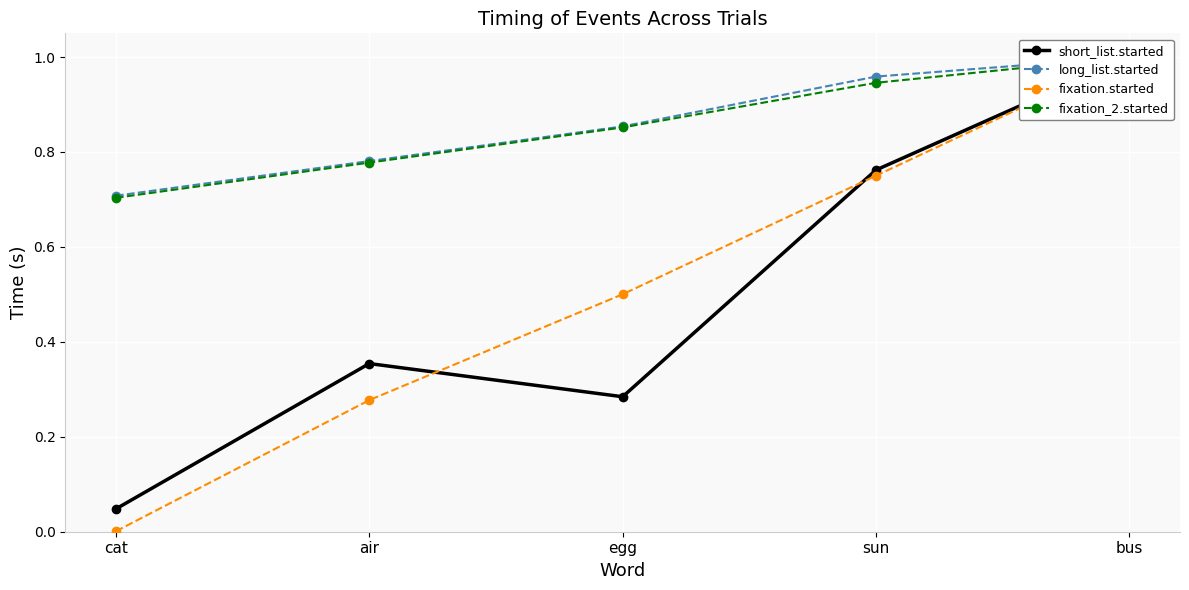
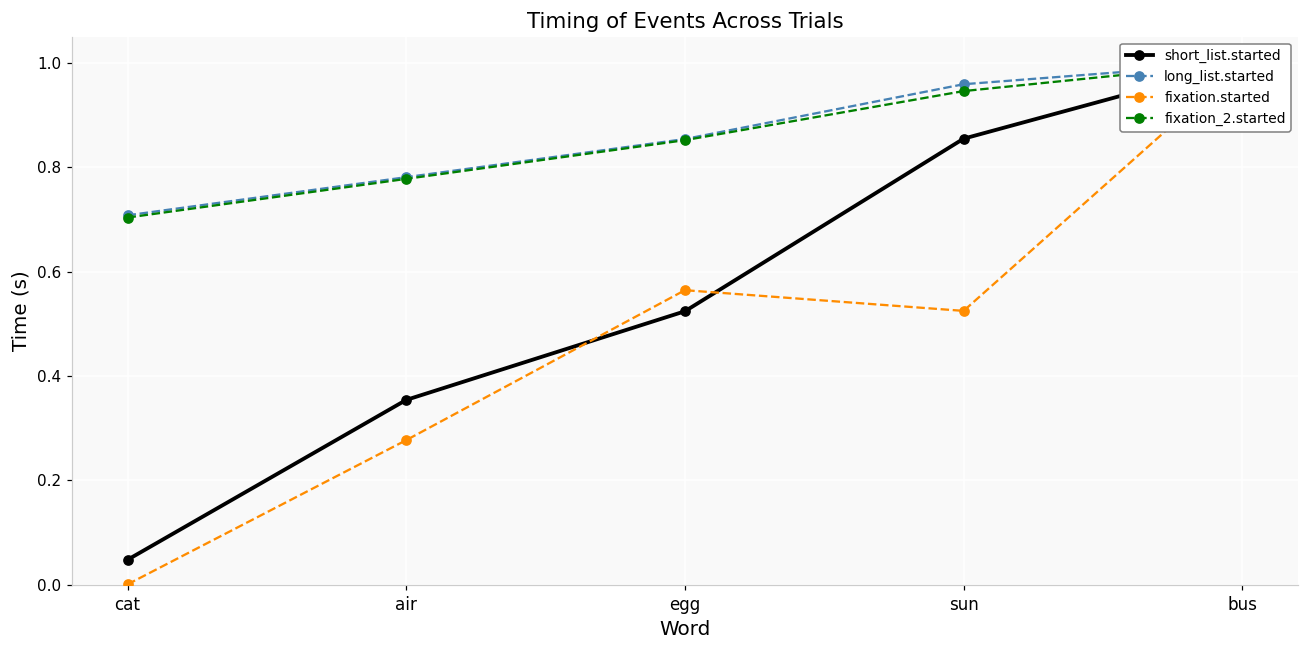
  {
    "short_list.started": {
      "cat": 0.05,
      "air": 0.35,
-     "egg": 0.28,
-     "sun": 0.76
+     "egg": 0.52,
+     "sun": 0.85
    },
    "long_list.started": {
      "sun": 0.96
    },
    "fixation.started": {
      "cat": 0.00,
      "air": 0.28,
-     "egg": 0.50,
-     "sun": 0.75
+     "egg": 0.56,
+     "sun": 0.52
    },
    "fixation_2.started": {
      "sun": 0.95
    }
  }
